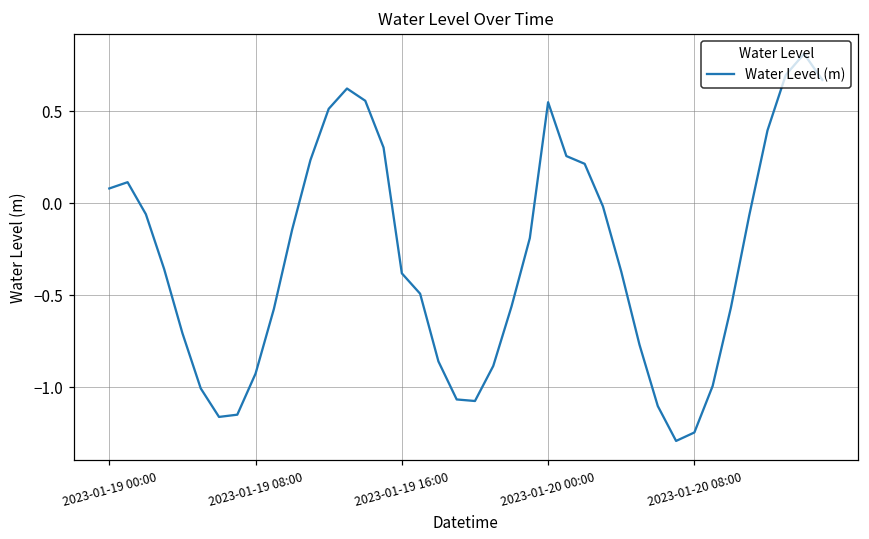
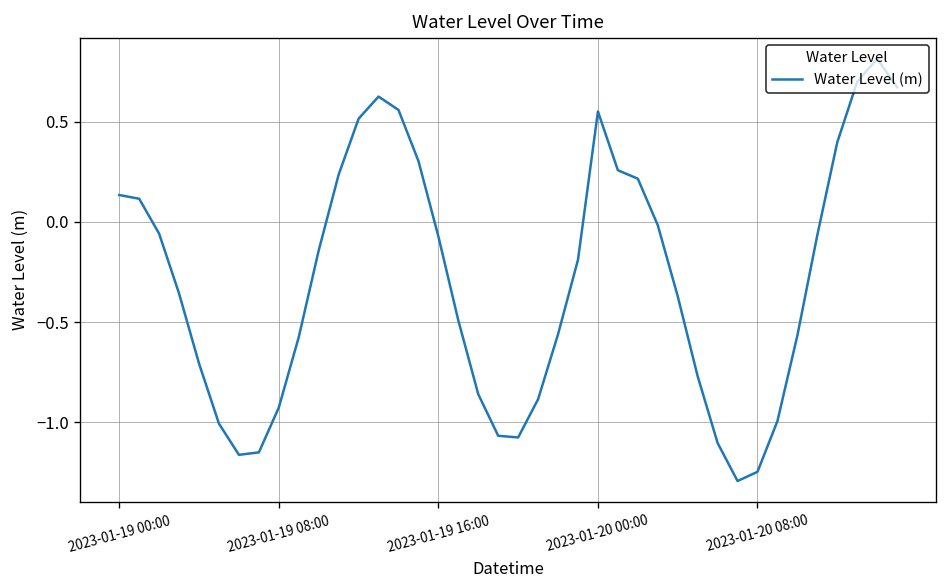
  {
-   "2023-01-19 00:00": 0.08,
+   "2023-01-19 00:00": 0.13,
    "2023-01-19 08:00": -0.93,
-   "2023-01-19 16:00": -0.38,
+   "2023-01-19 16:00": -0.07,
    "2023-01-20 00:00": 0.55,
    "2023-01-20 08:00": -1.25
  }
